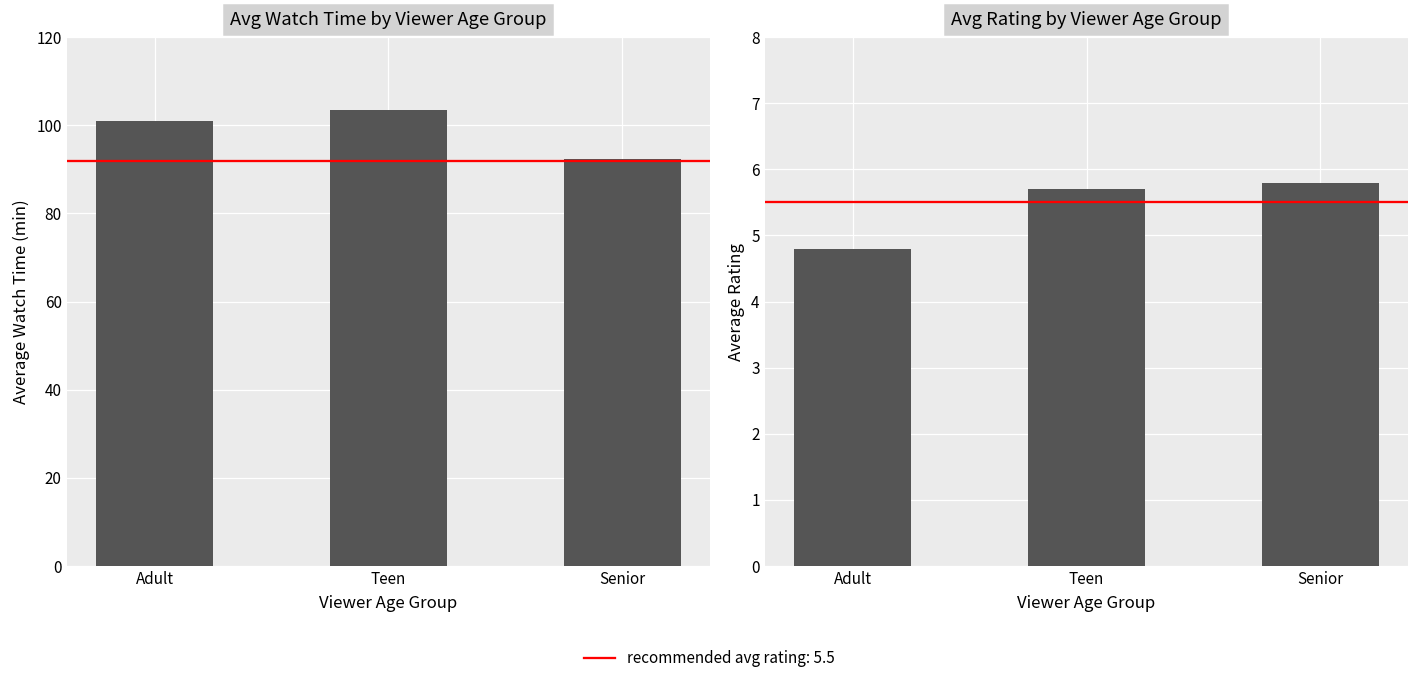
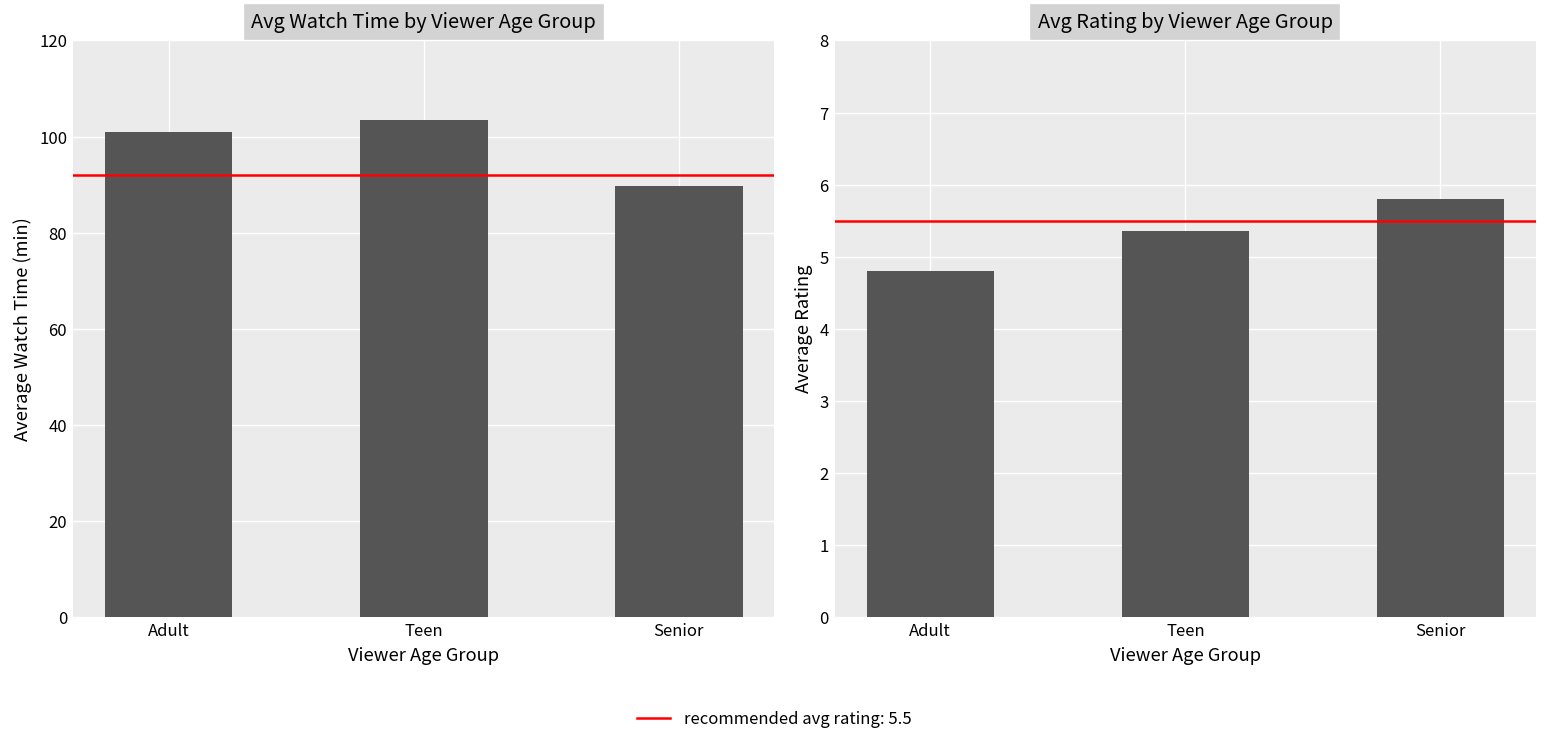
  {
    "Avg Watch Time by Viewer Age Group": {
      "Adult": 101,
      "Teen": 103,
-     "Senior": 92
+     "Senior": 90
    },
    "Avg Rating by Viewer Age Group": {
      "Adult": 4.8,
-     "Teen": 5.7,
+     "Teen": 5.4,
      "Senior": 5.8
    }
  }
